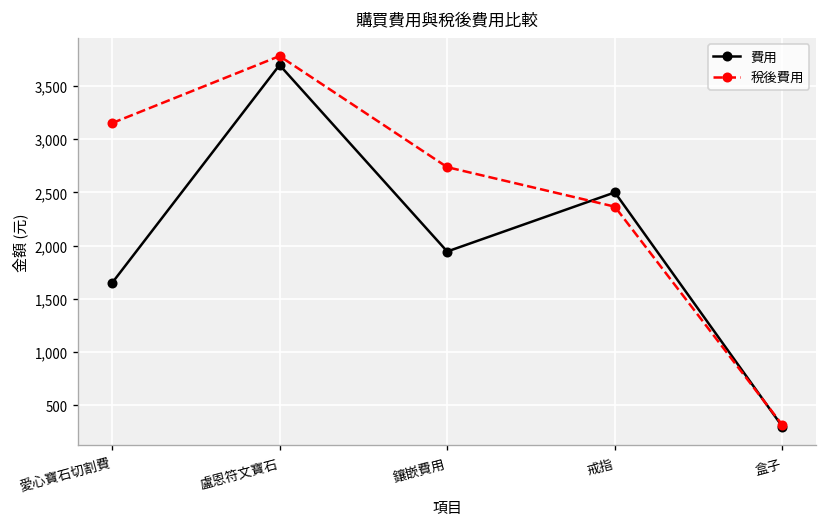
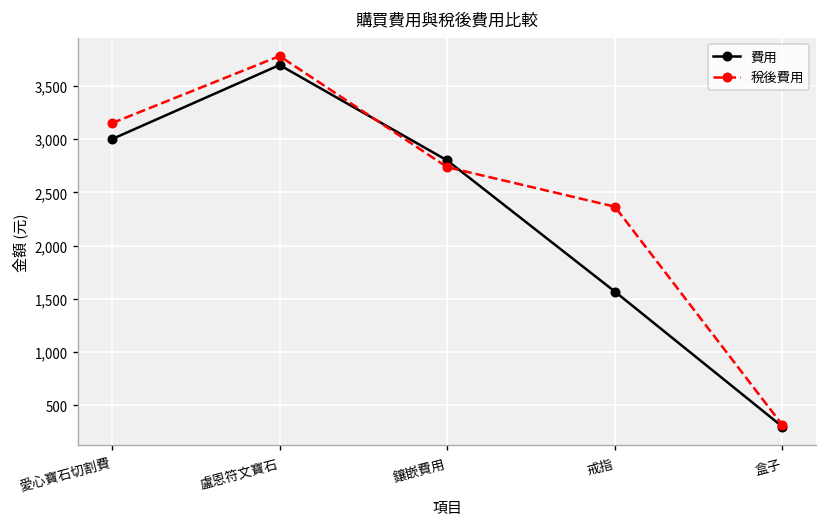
  {
    "費用": {
-     "愛心寶石切割費": "1,600",
+     "愛心寶石切割費": "3,000",
      "盧恩符文寶石": "3,700",
-     "鑲嵌費用": "1,900",
-     "戒指": "2,500"
+     "鑲嵌費用": "2,800",
+     "戒指": "1,600"
    },
    "稅後費用": {
      "愛心寶石切割費": "3,200",
      "盧恩符文寶石": "3,800",
      "鑲嵌費用": "2,700",
      "戒指": "2,400"
    }
  }
